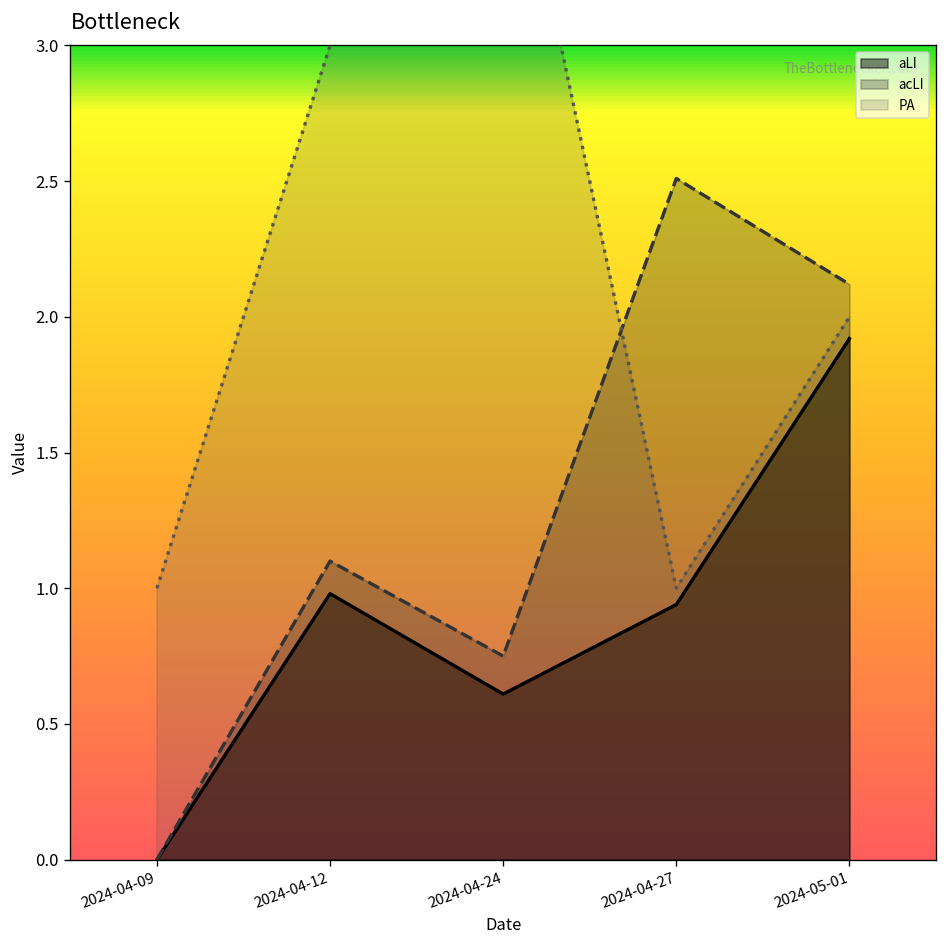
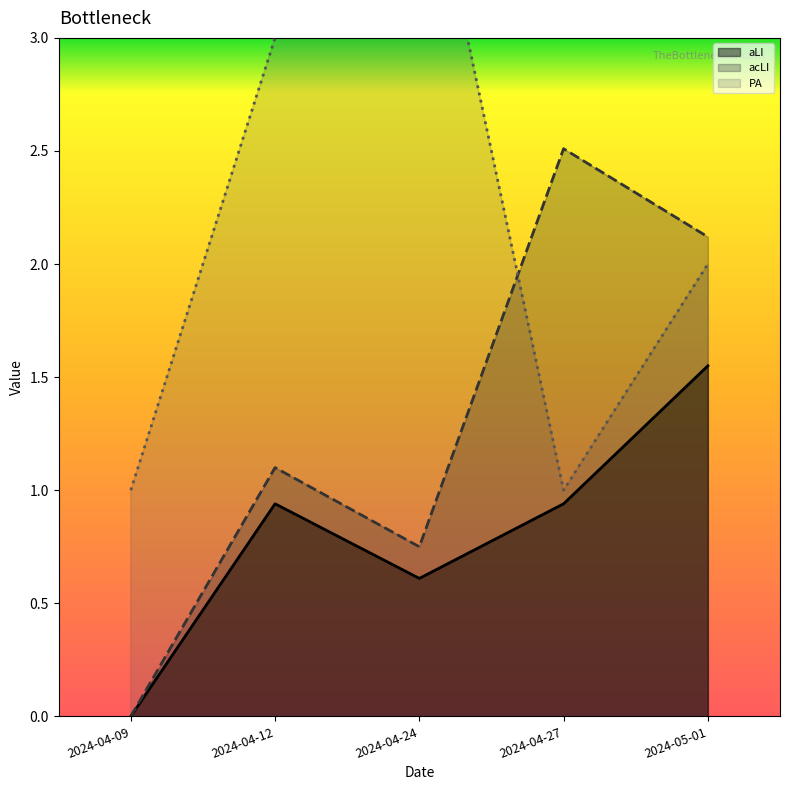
  {
    "aLI": {
-     "2024-04-12": 0.98,
+     "2024-04-12": 0.94,
      "2024-04-24": 0.61,
      "2024-04-27": 0.94,
-     "2024-05-01": 1.92
+     "2024-05-01": 1.55
    }
  }
